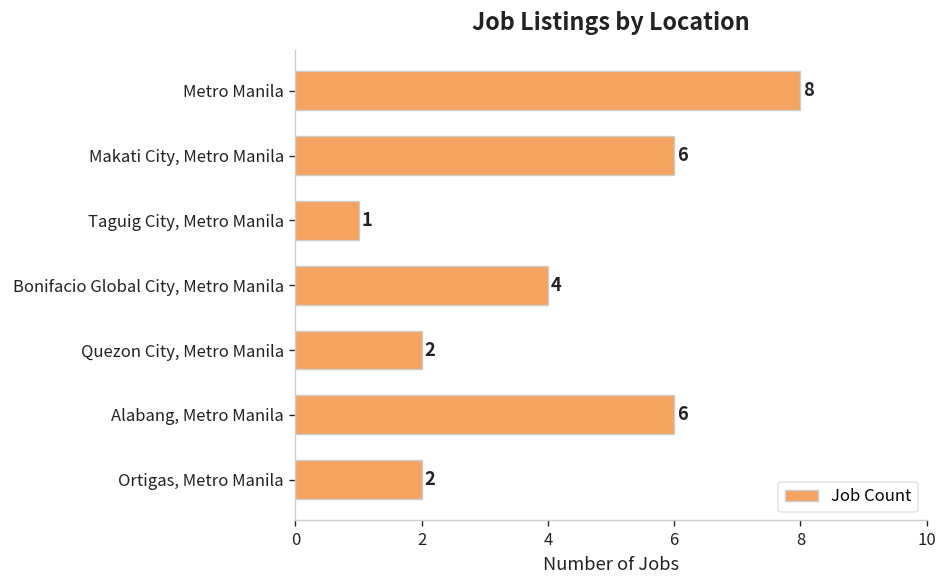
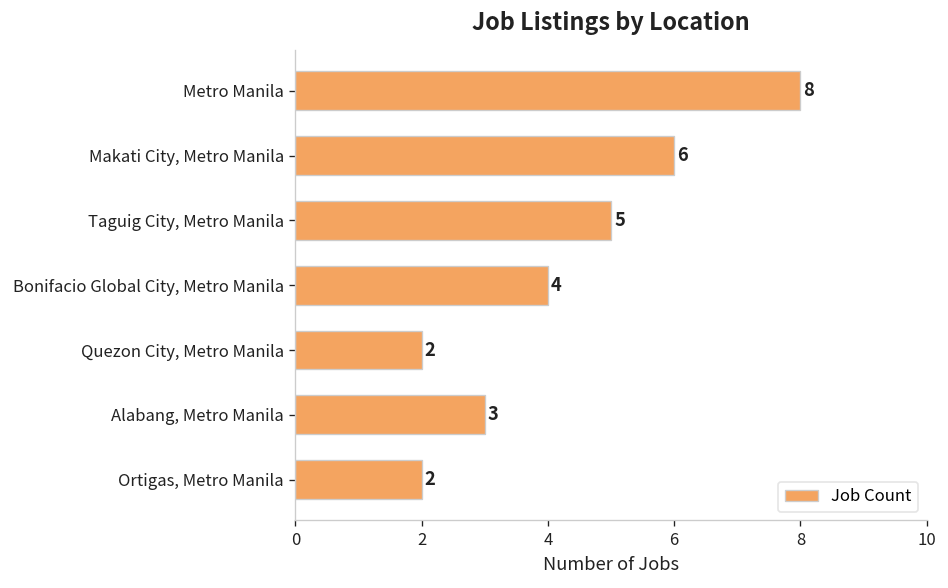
  {
    "Metro Manila": 8,
    "Makati City, Metro Manila": 6,
-   "Taguig City, Metro Manila": 1,
+   "Taguig City, Metro Manila": 5,
    "Bonifacio Global City, Metro Manila": 4,
    "Quezon City, Metro Manila": 2,
-   "Alabang, Metro Manila": 6,
+   "Alabang, Metro Manila": 3,
    "Ortigas, Metro Manila": 2
  }
